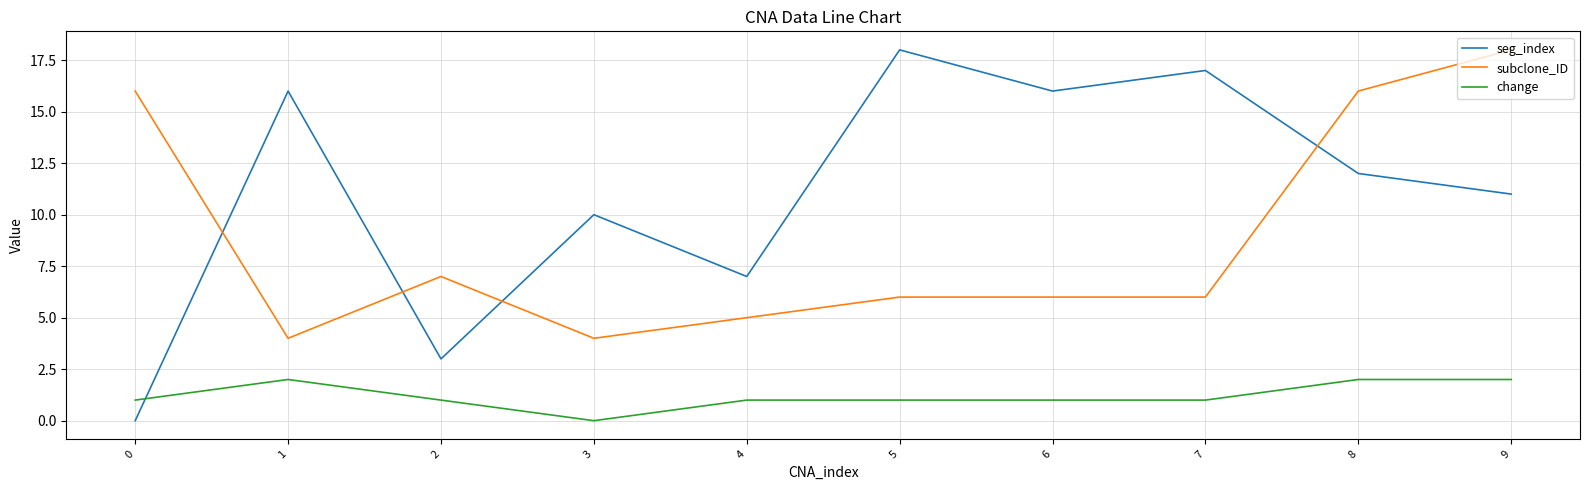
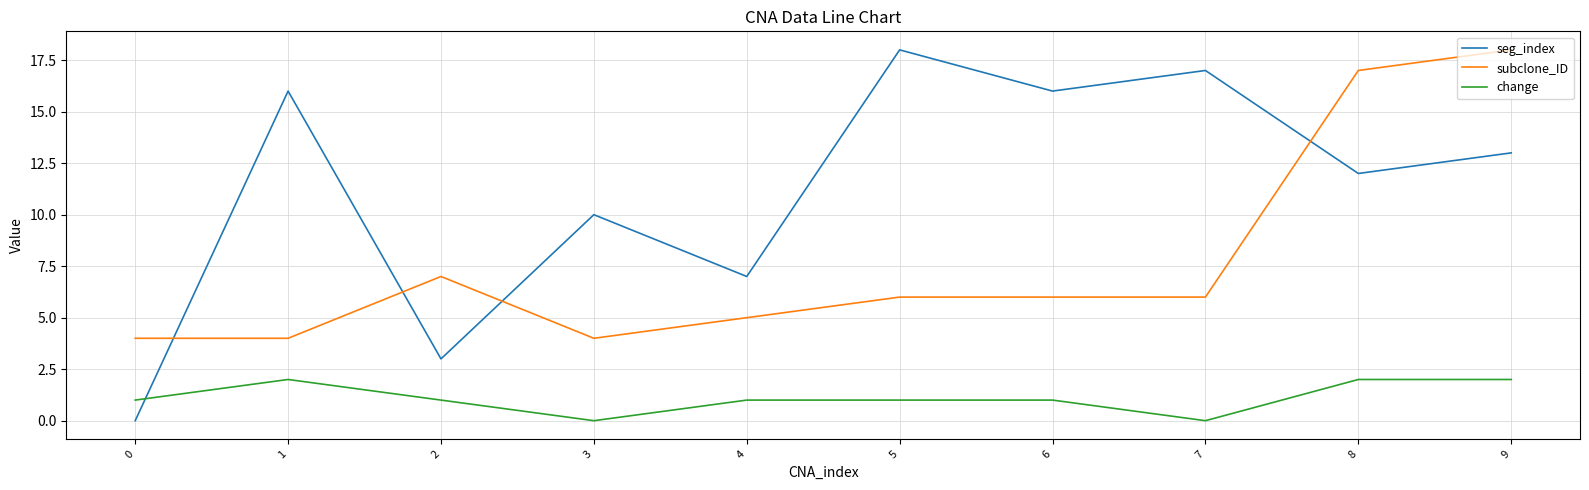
  {
    "seg_index": {
      "0": 0,
      "1": 16,
      "2": 3,
      "3": 10,
      "4": 7,
      "5": 18,
      "6": 16,
      "7": 17,
      "8": 12,
-     "9": 11
+     "9": 13
    },
    "subclone_ID": {
-     "0": 16,
+     "0": 4,
      "1": 4,
      "2": 7,
      "3": 4,
      "4": 5,
      "5": 6,
      "6": 6,
      "7": 6,
-     "8": 16
+     "8": 17
    },
    "change": {
      "0": 1,
      "1": 2,
      "2": 1,
      "3": 0,
      "4": 1,
      "5": 1,
      "6": 1,
-     "7": 1,
+     "7": 0,
      "8": 2,
      "9": 2
    }
  }
